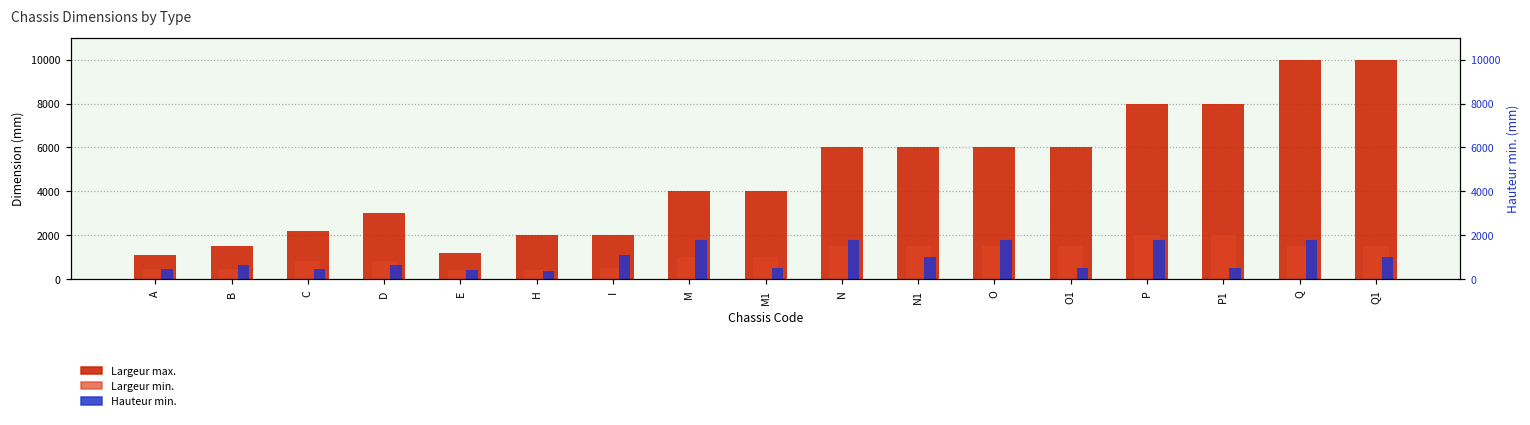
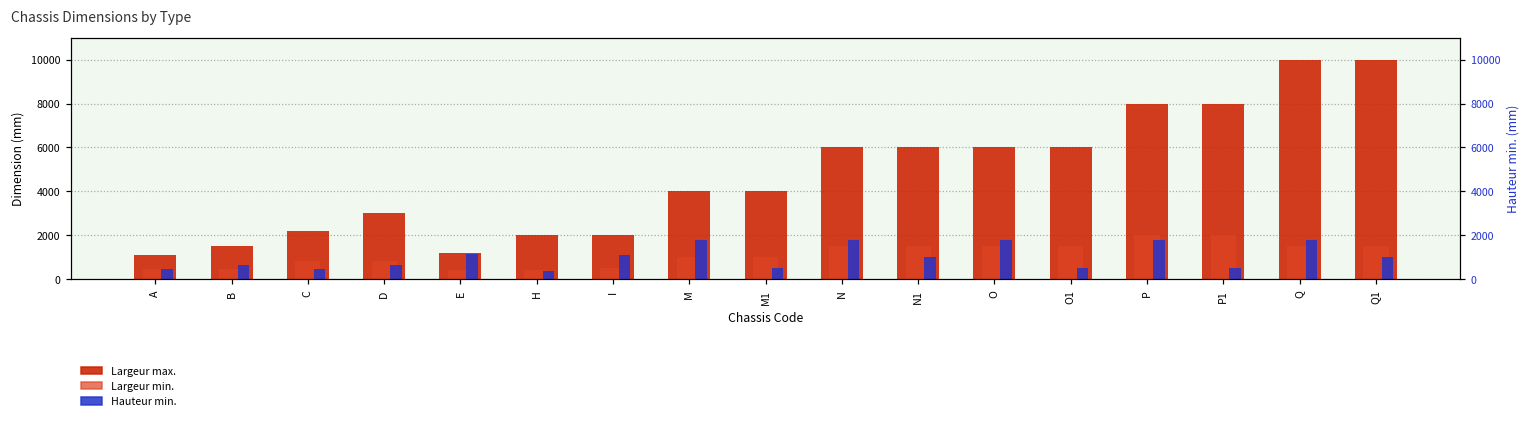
  {
    "Hauteur min.": {
      "A": 400,
      "B": 600,
      "C": 400,
      "D": 600,
-     "E": 400,
+     "E": 1100,
      "H": 400,
      "I": 1100,
      "M": 1800,
      "M1": 500,
      "N": 1800,
      "N1": 1000,
      "O": 1800,
      "O1": 500,
      "P": 1800,
      "P1": 500,
      "Q": 1800,
      "Q1": 1000
    }
  }
